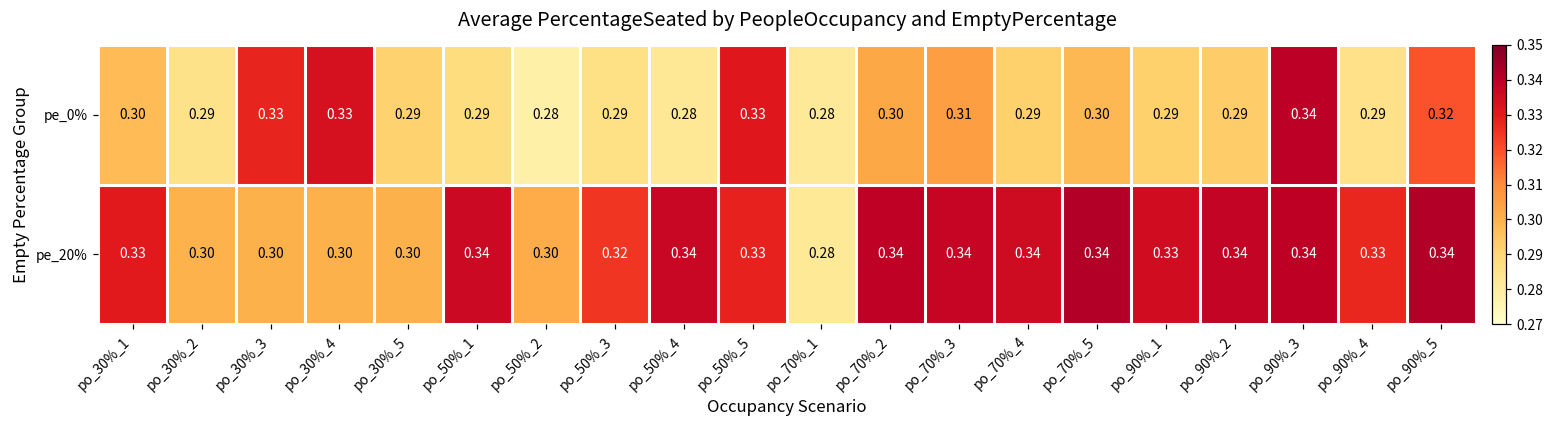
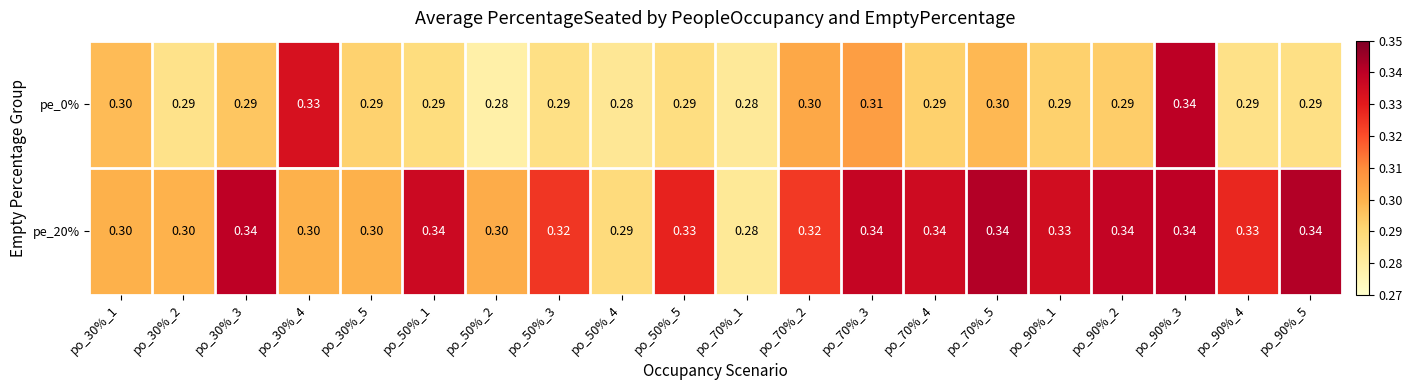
  {
    "pe_0%": {
      "po_30%_1": 0.30,
      "po_30%_2": 0.29,
-     "po_30%_3": 0.33,
+     "po_30%_3": 0.29,
      "po_30%_4": 0.33,
      "po_30%_5": 0.29,
      "po_50%_1": 0.29,
      "po_50%_2": 0.28,
      "po_50%_3": 0.29,
      "po_50%_4": 0.28,
-     "po_50%_5": 0.33,
+     "po_50%_5": 0.29,
      "po_70%_1": 0.28,
      "po_70%_2": 0.30,
      "po_70%_3": 0.31,
      "po_70%_4": 0.29,
      "po_70%_5": 0.30,
      "po_90%_1": 0.29,
      "po_90%_2": 0.29,
      "po_90%_3": 0.34,
      "po_90%_4": 0.29,
-     "po_90%_5": 0.32
+     "po_90%_5": 0.29
    },
    "pe_20%": {
-     "po_30%_1": 0.33,
+     "po_30%_1": 0.30,
      "po_30%_2": 0.30,
-     "po_30%_3": 0.30,
+     "po_30%_3": 0.34,
      "po_30%_4": 0.30,
      "po_30%_5": 0.30,
      "po_50%_1": 0.34,
      "po_50%_2": 0.30,
      "po_50%_3": 0.32,
-     "po_50%_4": 0.34,
+     "po_50%_4": 0.29,
      "po_50%_5": 0.33,
      "po_70%_1": 0.28,
-     "po_70%_2": 0.34,
+     "po_70%_2": 0.32,
      "po_70%_3": 0.34,
      "po_70%_4": 0.34,
      "po_70%_5": 0.34,
      "po_90%_1": 0.33,
      "po_90%_2": 0.34,
      "po_90%_3": 0.34,
      "po_90%_4": 0.33,
      "po_90%_5": 0.34
    }
  }
